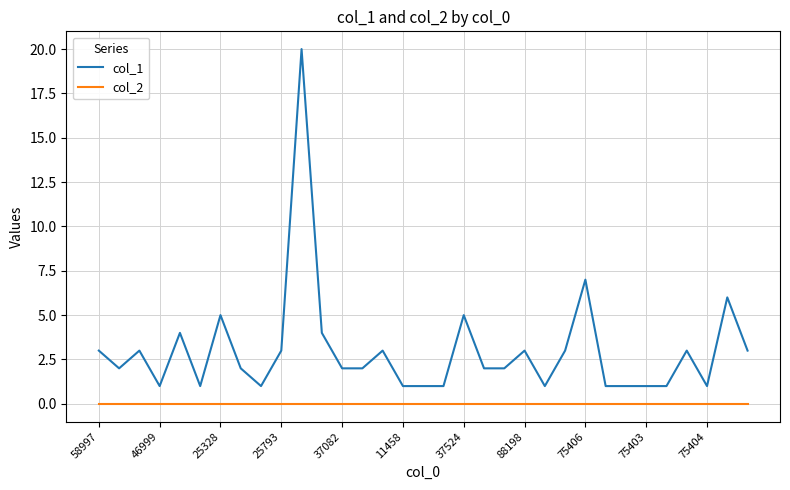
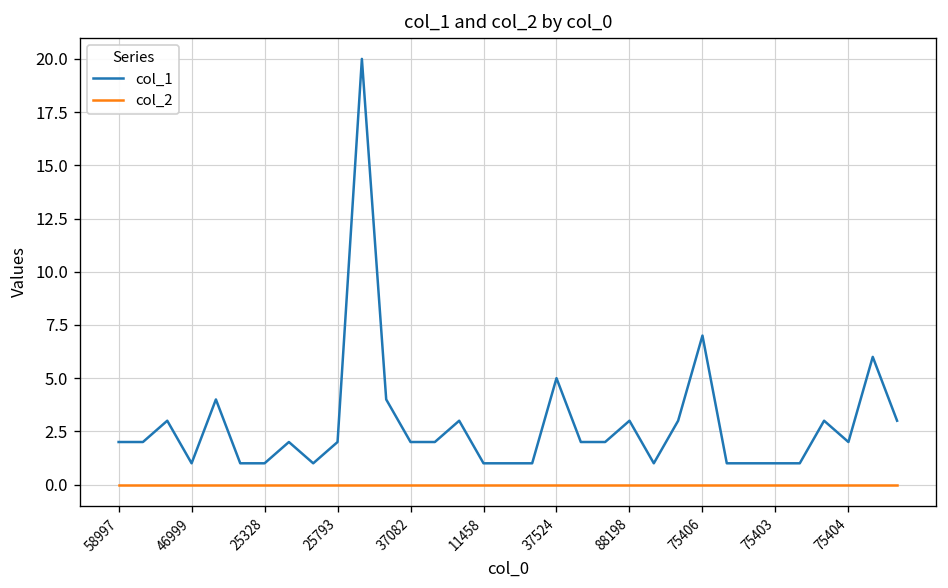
  {
    "col_1": {
-     "58997": 3,
+     "58997": 2,
      "46999": 1,
-     "25328": 5,
-     "25793": 3,
+     "25328": 1,
+     "25793": 2,
      "37082": 2,
      "11458": 1,
      "37524": 5,
      "88198": 3,
      "75406": 7,
      "75403": 1,
-     "75404": 1
+     "75404": 2
    },
    "col_2": {
      "58997": 0,
      "46999": 0,
      "25328": 0,
      "25793": 0,
      "37082": 0,
      "11458": 0,
      "37524": 0,
      "88198": 0,
      "75406": 0,
      "75403": 0,
      "75404": 0
    }
  }
